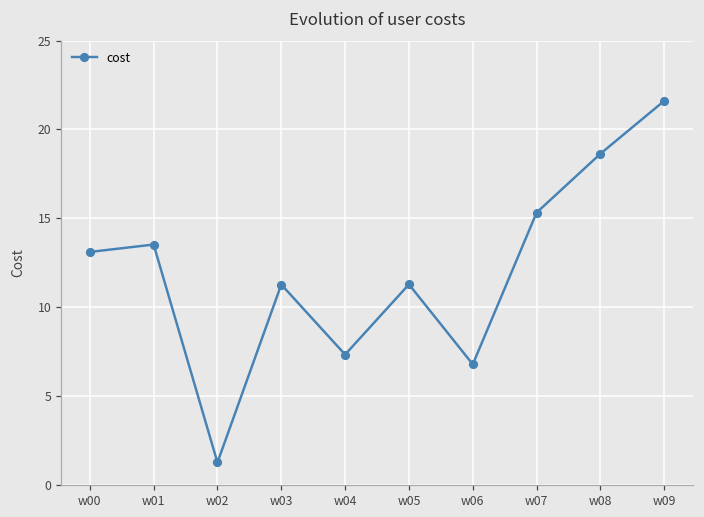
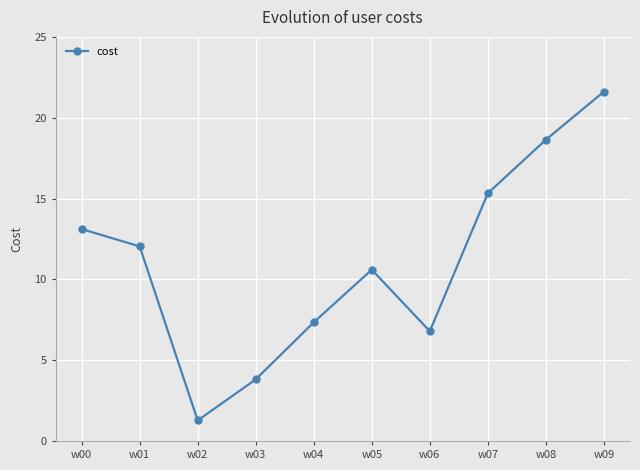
  {
    "w00": 13.1,
-   "w01": 13.5,
+   "w01": 12.0,
    "w02": 1.3,
-   "w03": 11.3,
+   "w03": 3.8,
    "w04": 7.3,
-   "w05": 11.3,
+   "w05": 10.6,
    "w06": 6.8,
    "w07": 15.3,
    "w08": 18.6,
    "w09": 21.6
  }
